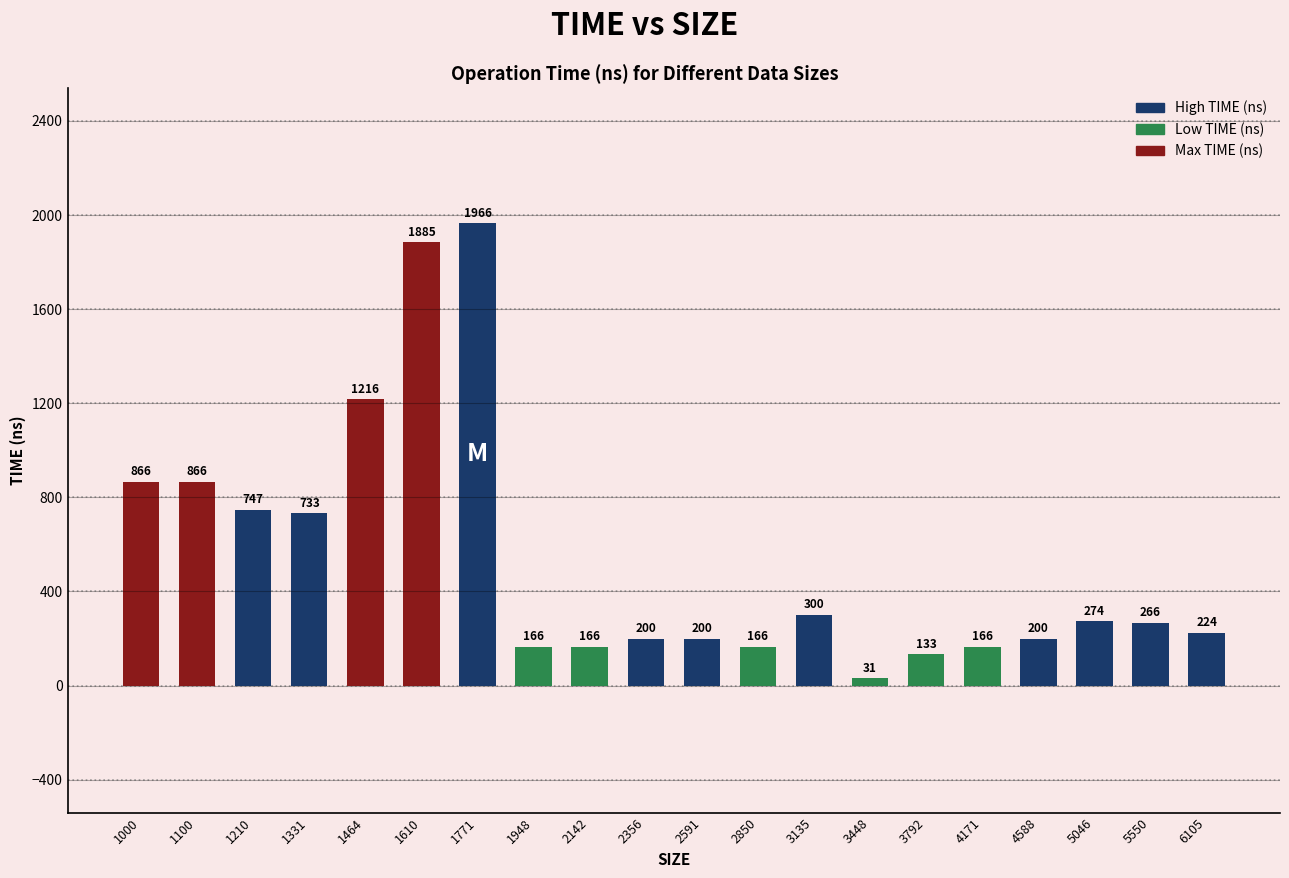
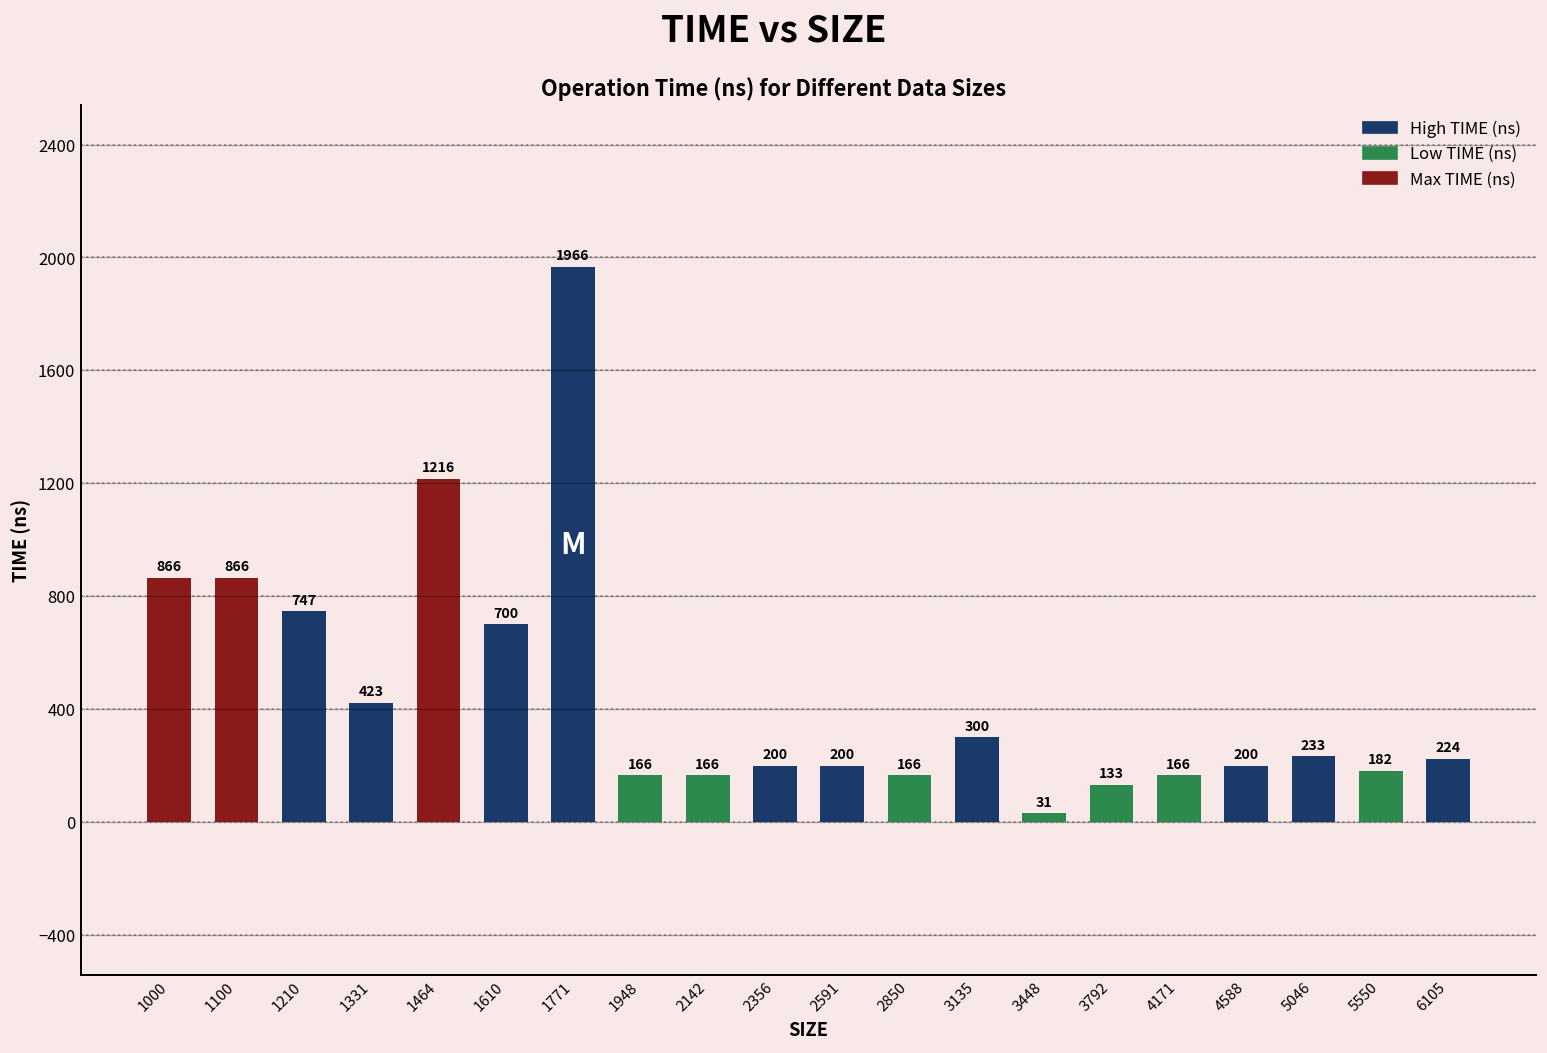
  {
    "1000": 866,
    "1100": 866,
    "1210": 747,
-   "1331": 733,
+   "1331": 423,
    "1464": 1216,
-   "1610": 1885,
+   "1610": 700,
    "1771": 1966,
    "1948": 166,
    "2142": 166,
    "2356": 200,
    "2591": 200,
    "2850": 166,
    "3135": 300,
    "3448": 31,
    "3792": 133,
    "4171": 166,
    "4588": 200,
-   "5046": 274,
-   "5550": 266,
+   "5046": 233,
+   "5550": 182,
    "6105": 224
  }
